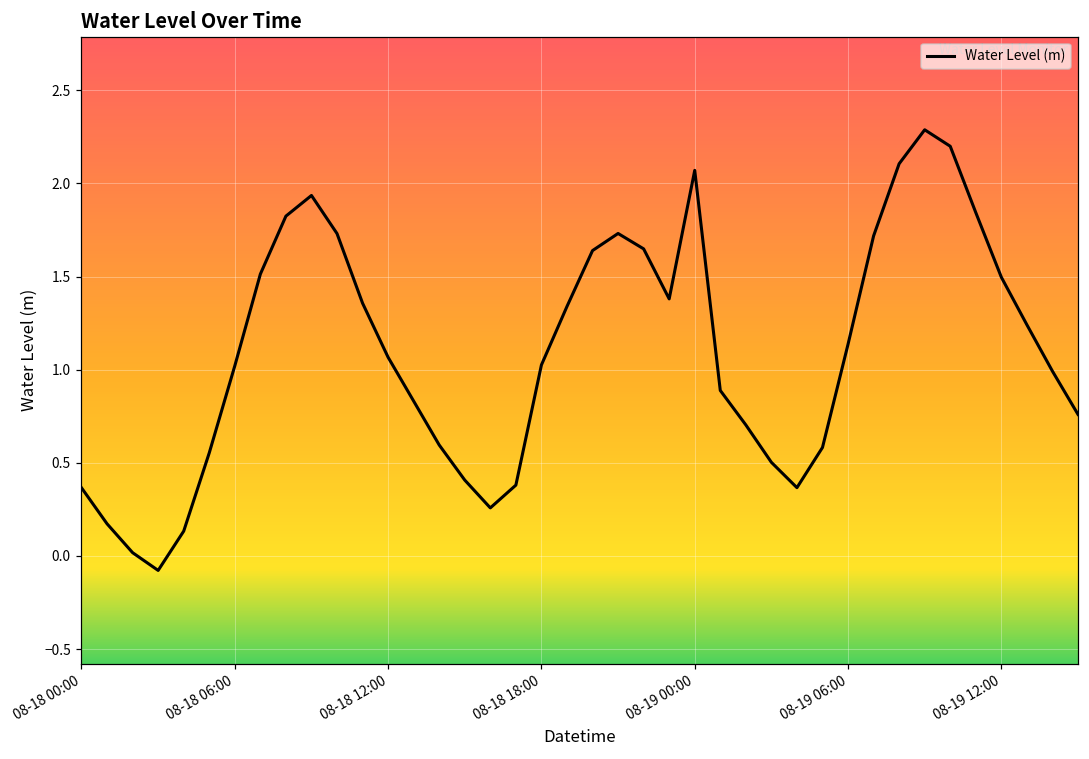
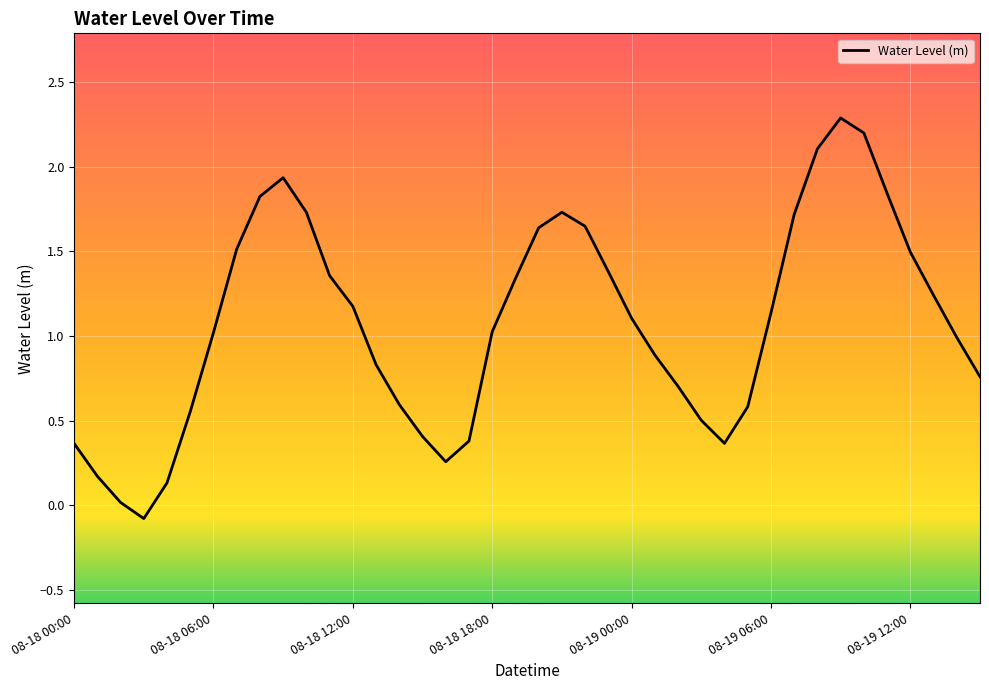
  {
    "08-18 00:00": 0.37,
    "08-18 06:00": 1.02,
-   "08-18 12:00": 1.07,
+   "08-18 12:00": 1.18,
    "08-18 18:00": 1.03,
-   "08-19 00:00": 2.07,
+   "08-19 00:00": 1.11,
    "08-19 06:00": 1.14,
    "08-19 12:00": 1.50
  }
